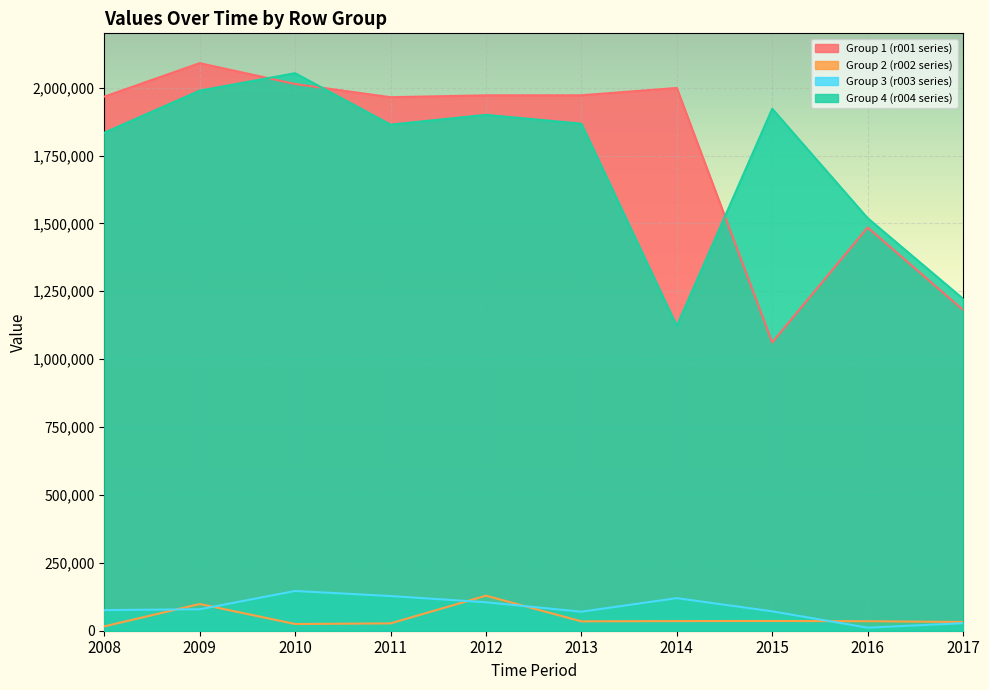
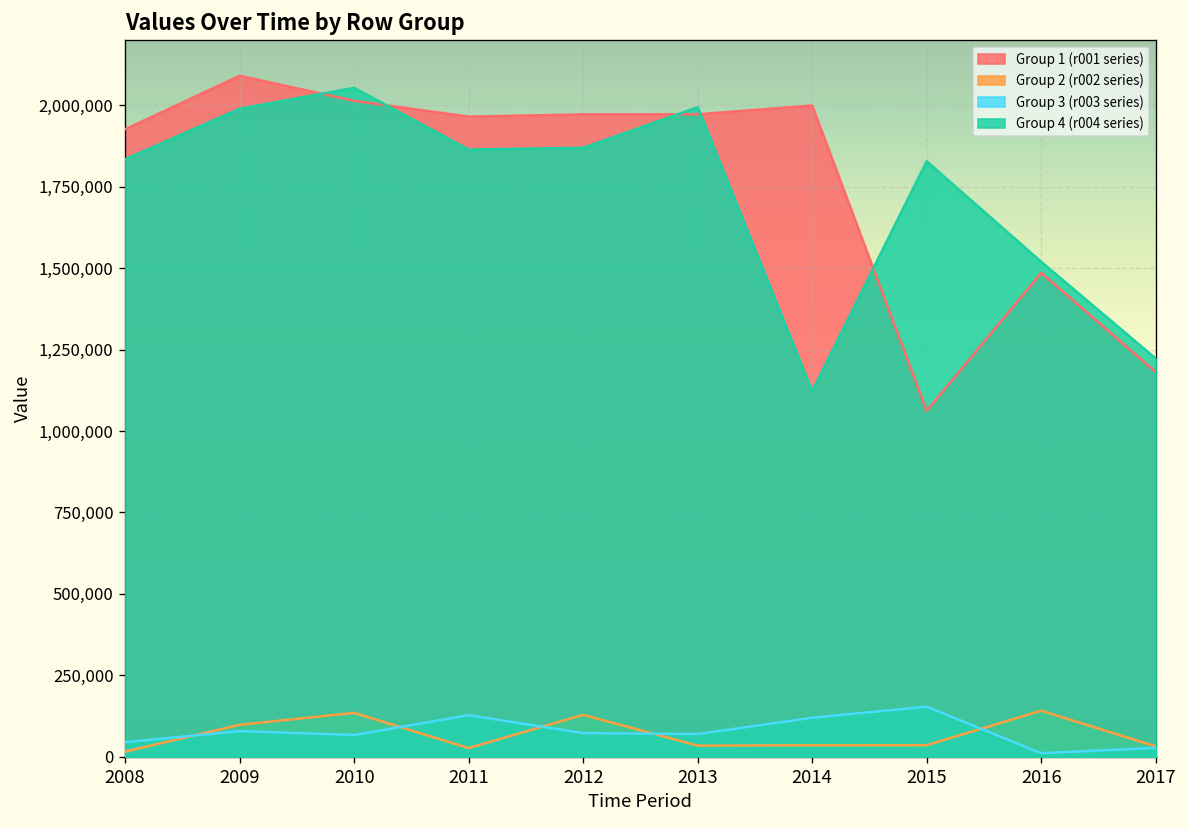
  {
    "Group 1 (r001 series)": {
-     "2008": "1,970,000",
+     "2008": "1,930,000",
      "2009": "2,090,000",
      "2010": "2,010,000",
      "2011": "1,960,000",
      "2012": "1,970,000",
      "2013": "1,970,000",
      "2014": "2,000,000",
      "2015": "1,060,000",
      "2016": "1,490,000",
      "2017": "1,180,000"
    },
    "Group 2 (r002 series)": {
      "2008": "20,000",
      "2009": "100,000",
-     "2010": "20,000",
+     "2010": "140,000",
      "2011": "30,000",
      "2012": "130,000",
      "2013": "30,000",
      "2014": "40,000",
      "2015": "40,000",
-     "2016": "30,000"
+     "2016": "140,000"
    },
    "Group 3 (r003 series)": {
-     "2008": "80,000",
+     "2008": "40,000",
      "2009": "80,000",
-     "2010": "150,000",
+     "2010": "70,000",
      "2011": "130,000",
-     "2012": "100,000",
+     "2012": "70,000",
      "2013": "70,000",
      "2014": "120,000",
-     "2015": "70,000",
+     "2015": "150,000",
      "2016": "10,000"
    },
    "Group 4 (r004 series)": {
      "2008": "1,830,000",
      "2009": "1,990,000",
      "2010": "2,050,000",
      "2011": "1,860,000",
-     "2012": "1,900,000",
-     "2013": "1,870,000",
+     "2012": "1,870,000",
+     "2013": "1,990,000",
      "2014": "1,120,000",
-     "2015": "1,920,000",
+     "2015": "1,830,000",
      "2016": "1,520,000",
      "2017": "1,220,000"
    }
  }
